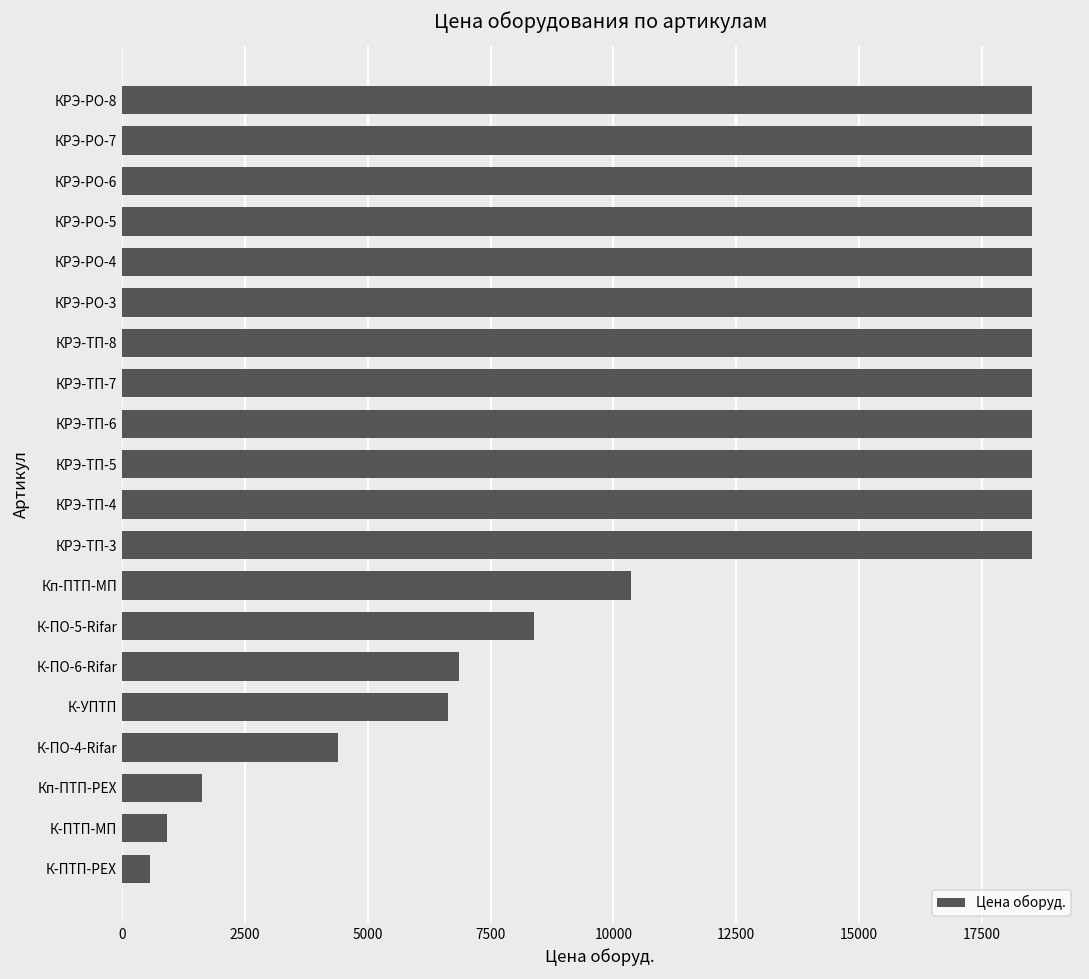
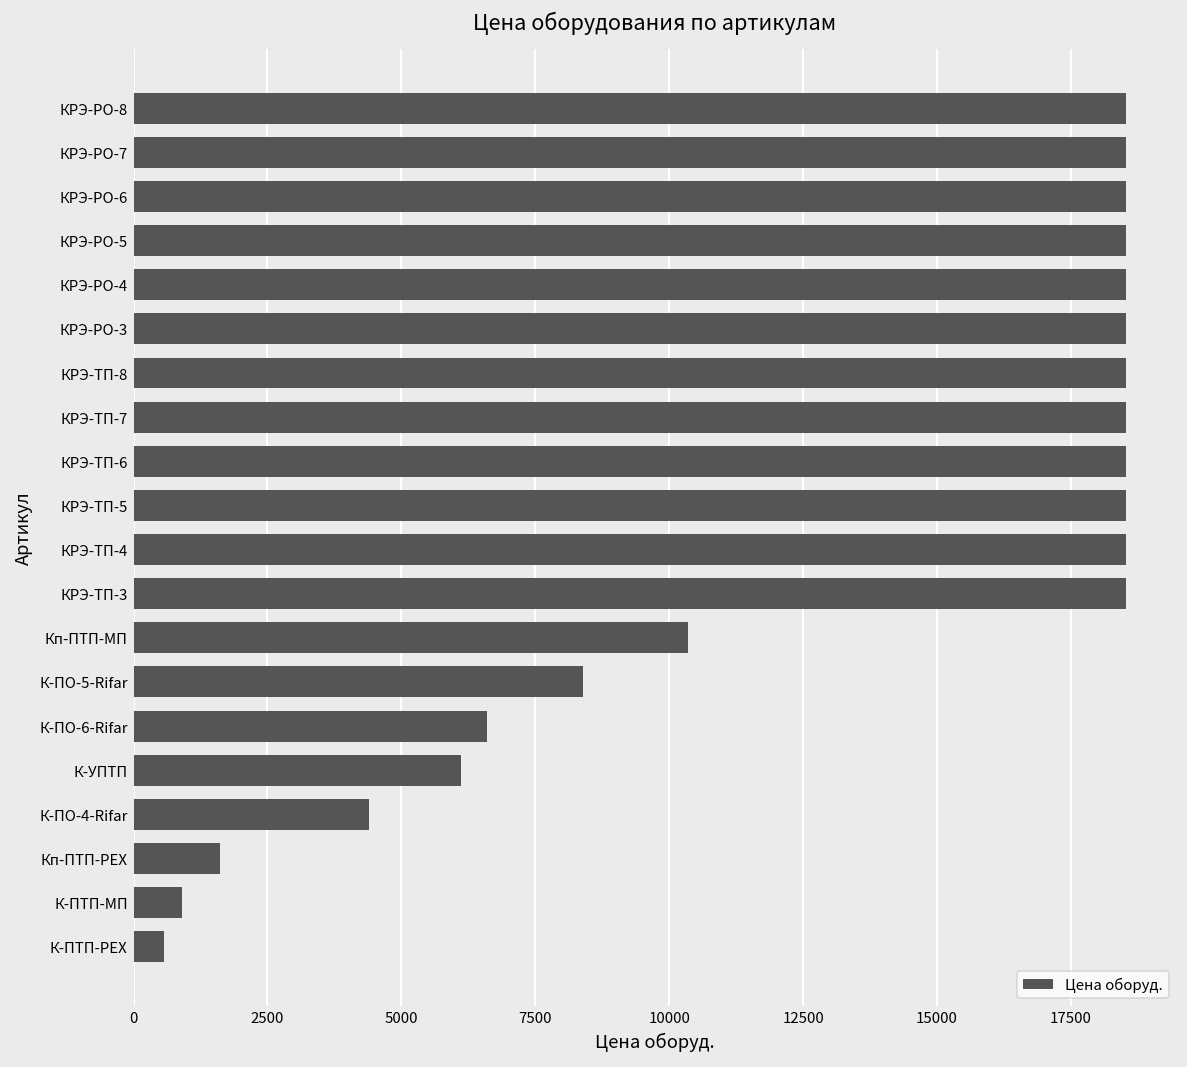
  {
    "КРЭ-РО-8": 18500,
    "КРЭ-РО-7": 18500,
    "КРЭ-РО-6": 18500,
    "КРЭ-РО-5": 18500,
    "КРЭ-РО-4": 18500,
    "КРЭ-РО-3": 18500,
    "КРЭ-ТП-8": 18500,
    "КРЭ-ТП-7": 18500,
    "КРЭ-ТП-6": 18500,
    "КРЭ-ТП-5": 18500,
    "КРЭ-ТП-4": 18500,
    "КРЭ-ТП-3": 18500,
    "Кп-ПТП-МП": 10400,
    "К-ПО-5-Rifar": 8400,
-   "К-ПО-6-Rifar": 6800,
-   "К-УПТП": 6600,
+   "К-ПО-6-Rifar": 6600,
+   "К-УПТП": 6100,
    "К-ПО-4-Rifar": 4400,
    "Кп-ПТП-PEX": 1600,
    "К-ПТП-МП": 900,
    "К-ПТП-PEX": 600
  }
